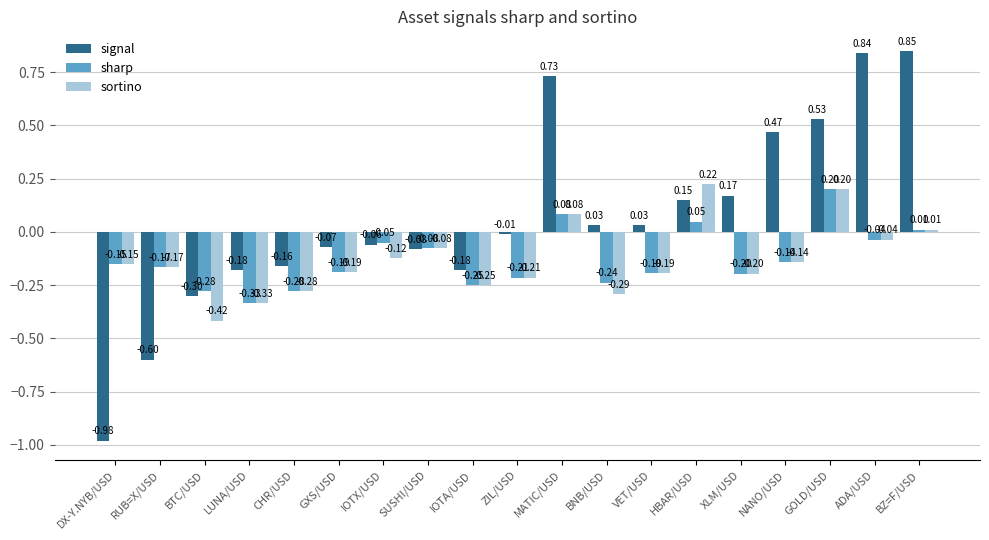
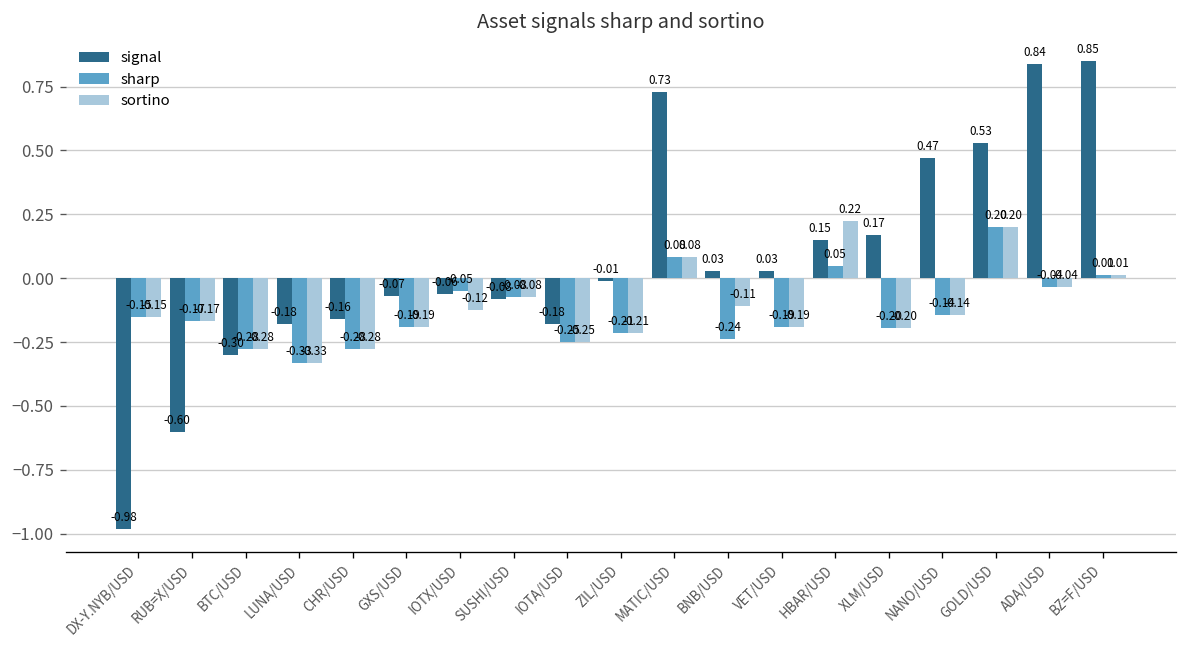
  {
    "signal": {
      "DX-Y.NYB/USD": -0.98,
      "RUB=X/USD": -0.60,
      "LUNA/USD": -0.18,
      "CHR/USD": -0.16,
      "GXS/USD": -0.07,
      "IOTA/USD": -0.18,
      "ZIL/USD": -0.01,
      "MATIC/USD": 0.73,
      "BNB/USD": 0.03,
      "VET/USD": 0.03,
      "HBAR/USD": 0.15,
      "XLM/USD": 0.17,
      "NANO/USD": 0.47,
      "GOLD/USD": 0.53,
      "ADA/USD": 0.84,
      "BZ=F/USD": 0.85
    },
    "sharp": {
      "BNB/USD": -0.24,
      "HBAR/USD": 0.05
    },
    "sortino": {
-     "BTC/USD": -0.42,
+     "BTC/USD": -0.28,
      "IOTX/USD": -0.12,
-     "BNB/USD": -0.29,
+     "BNB/USD": -0.11,
      "HBAR/USD": 0.22
    }
  }
